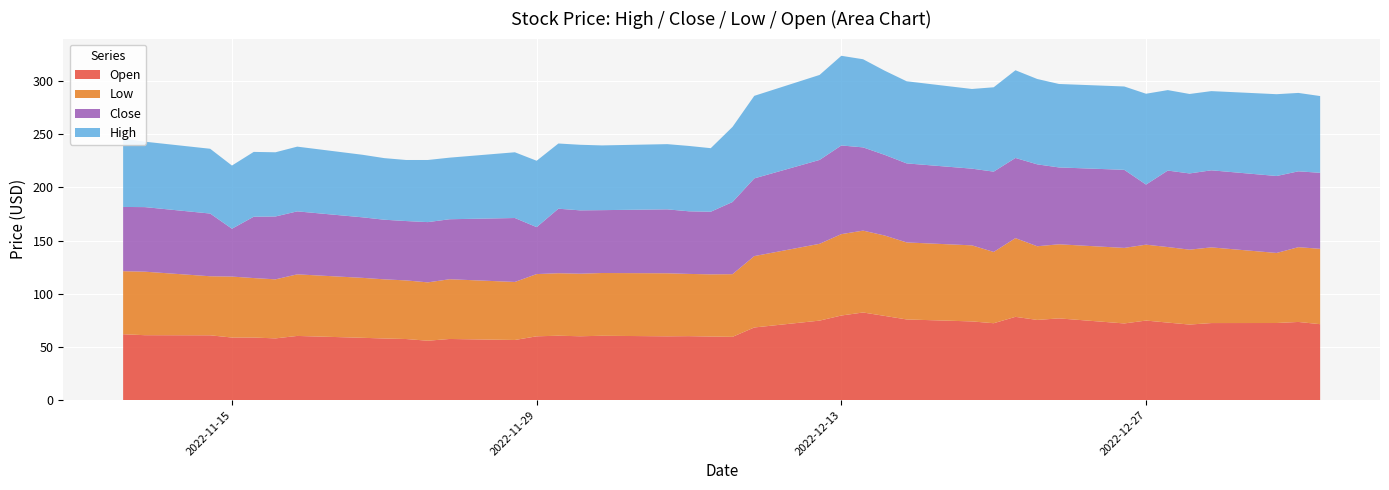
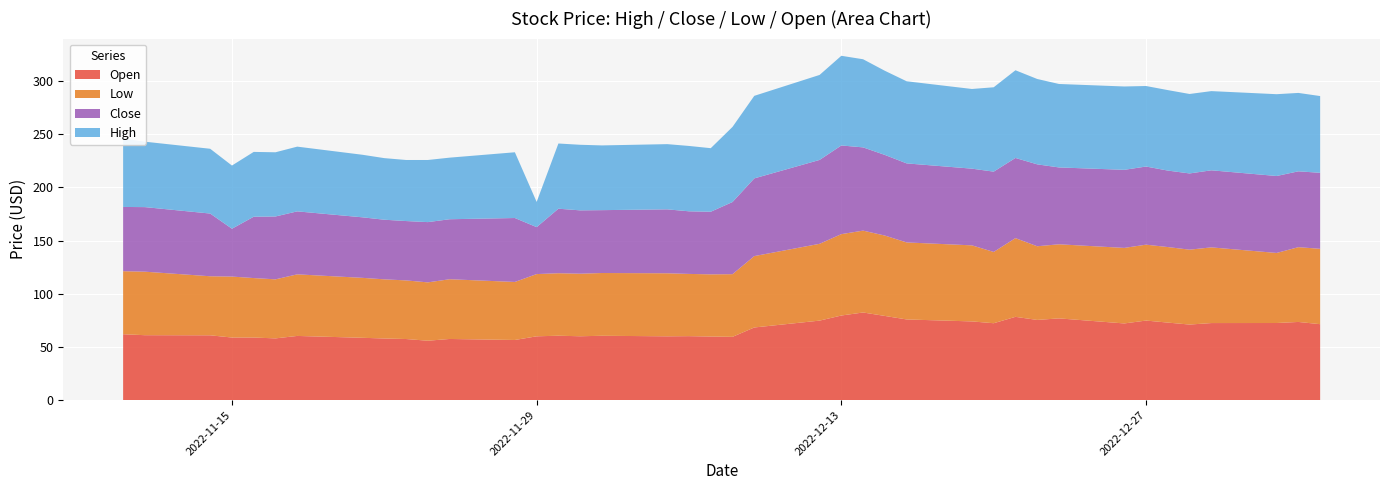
  {
    "Close": {
      "2022-11-15": 45,
      "2022-11-29": 44,
      "2022-12-13": 83,
-     "2022-12-27": 56
+     "2022-12-27": 73
    },
    "High": {
      "2022-11-15": 59,
-     "2022-11-29": 62,
+     "2022-11-29": 24,
      "2022-12-13": 84,
-     "2022-12-27": 85
+     "2022-12-27": 76
    }
  }
